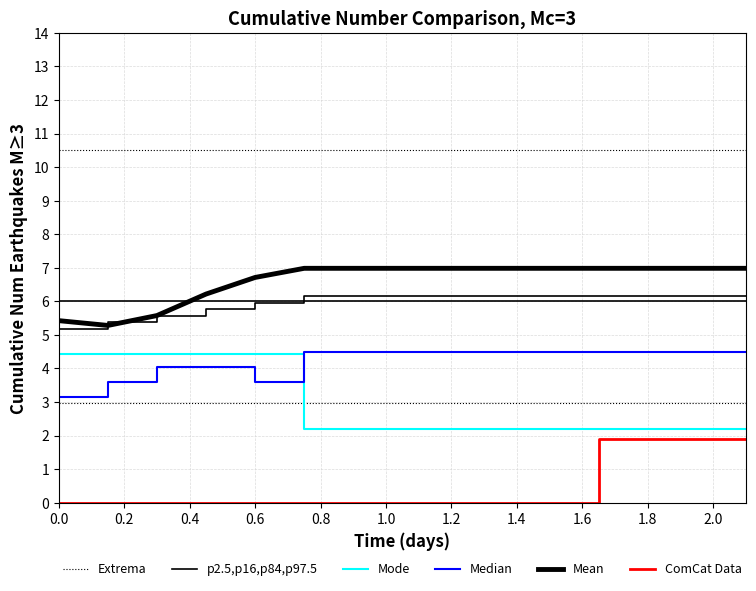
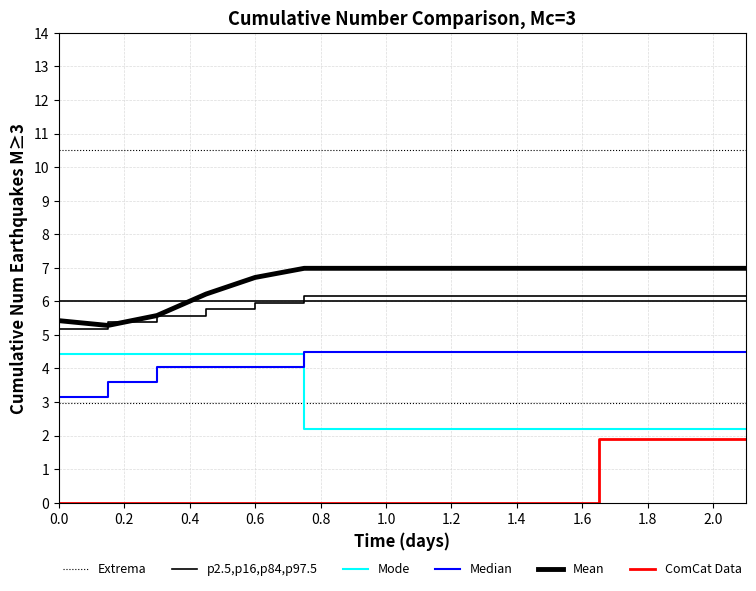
  {
    "Mode": {
      "0.0": 4.4,
      "0.6": 4.4,
      "1.2": 2.2,
      "1.8": 2.2
    },
    "Median": {
      "0.0": 3.2,
-     "0.6": 3.6,
+     "0.6": 4.1,
      "1.2": 4.5,
      "1.8": 4.5
    },
    "ComCat Data": {
      "0.0": 0.0,
      "0.6": 0.0,
      "1.2": 0.0,
      "1.8": 1.9
    }
  }
